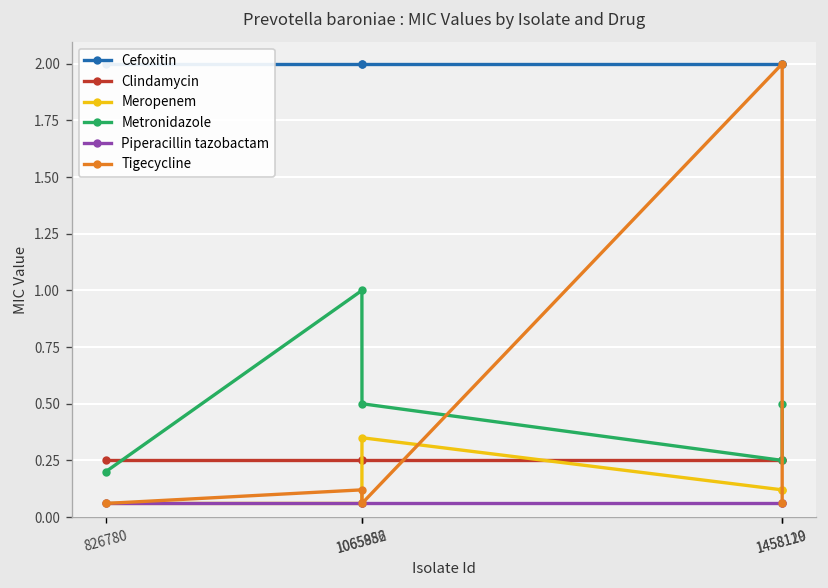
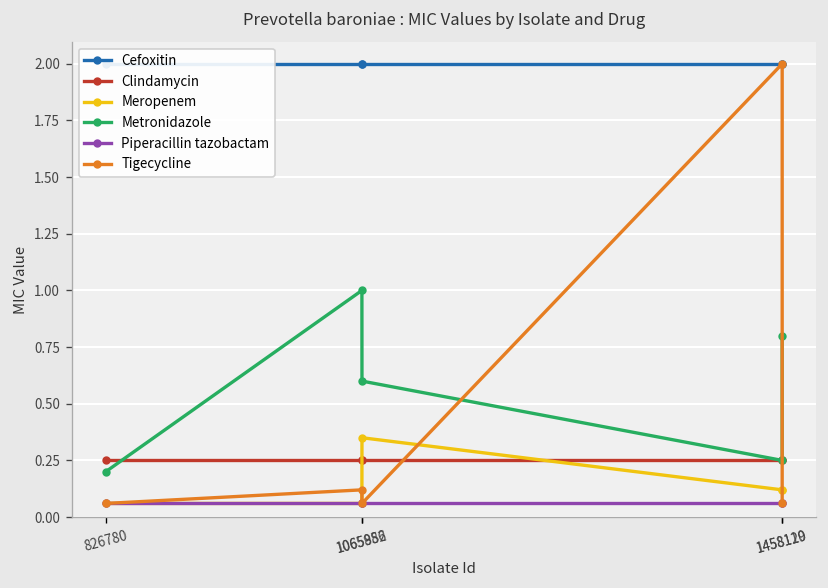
  {
    "Cefoxitin": {
      "1065886": 2.0,
      "1065952": 2.0
    },
    "Clindamycin": {
      "826780": 0.25,
      "1065886": 0.25,
      "1065952": 0.25
    },
    "Meropenem": {
      "1065952": 0.35,
      "1458119": 0.12,
      "1458120": 0.12
    },
    "Metronidazole": {
      "826780": 0.2,
-     "1065952": 0.5,
+     "1065952": 0.6,
      "1065886": 1.0,
-     "1458120": 0.5
+     "1458120": 0.8
    },
    "Tigecycline": {
      "1065886": 0.12
    }
  }
